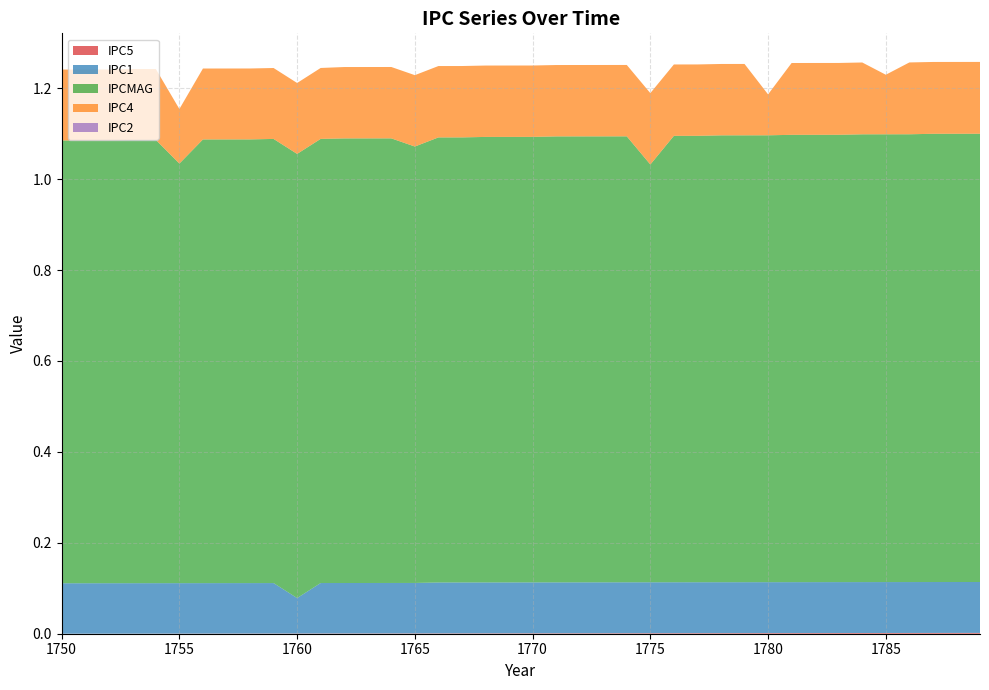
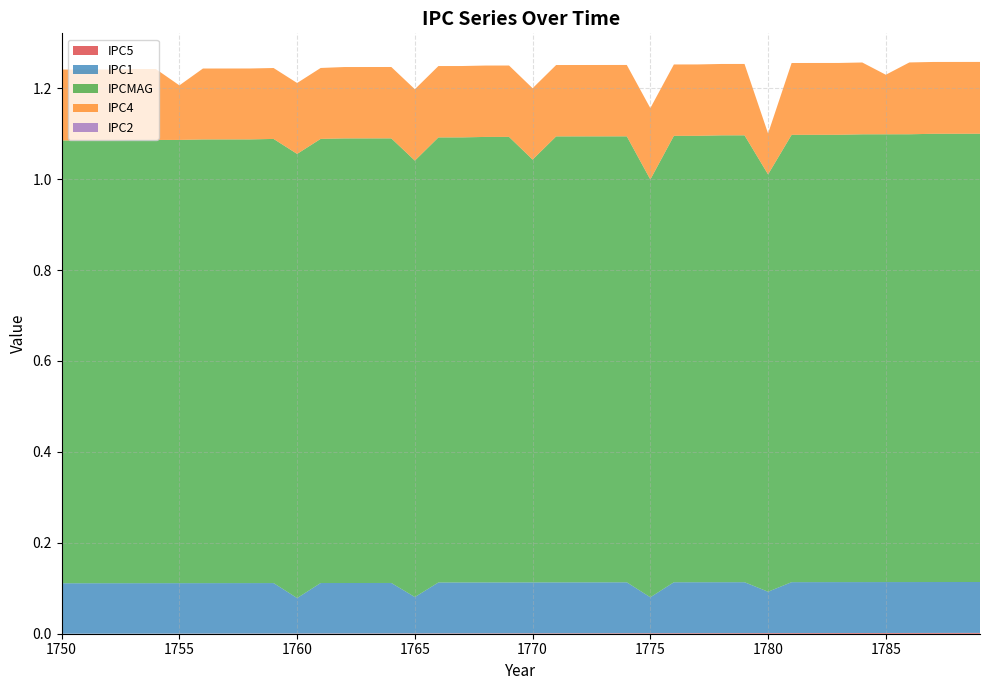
  {
    "IPC5": {
      "1750": 0.00
    },
    "IPC1": {
      "1750": 0.11,
      "1755": 0.11,
      "1760": 0.08,
-     "1765": 0.11,
+     "1765": 0.08,
      "1770": 0.11,
-     "1775": 0.11,
-     "1780": 0.11,
+     "1775": 0.08,
+     "1780": 0.09,
      "1785": 0.11
    },
    "IPCMAG": {
      "1750": 0.97,
-     "1755": 0.92,
+     "1755": 0.98,
      "1760": 0.98,
      "1765": 0.96,
-     "1770": 0.98,
+     "1770": 0.93,
      "1775": 0.92,
-     "1780": 0.98,
+     "1780": 0.92,
      "1785": 0.98
    }
  }
